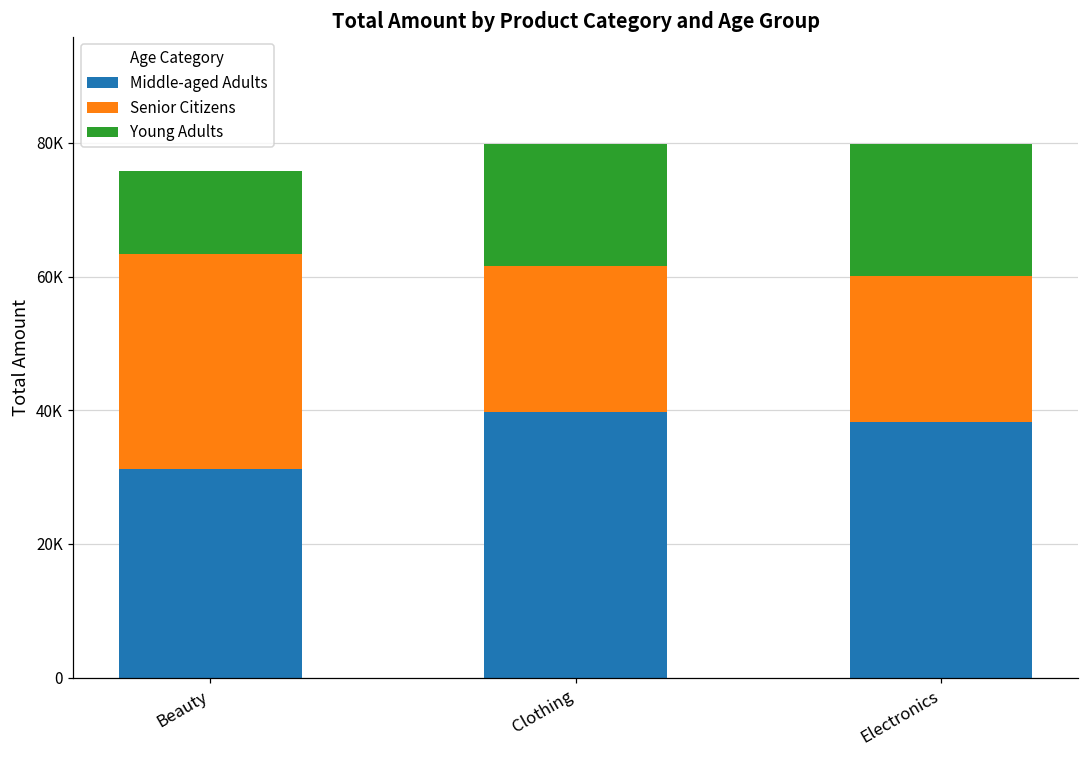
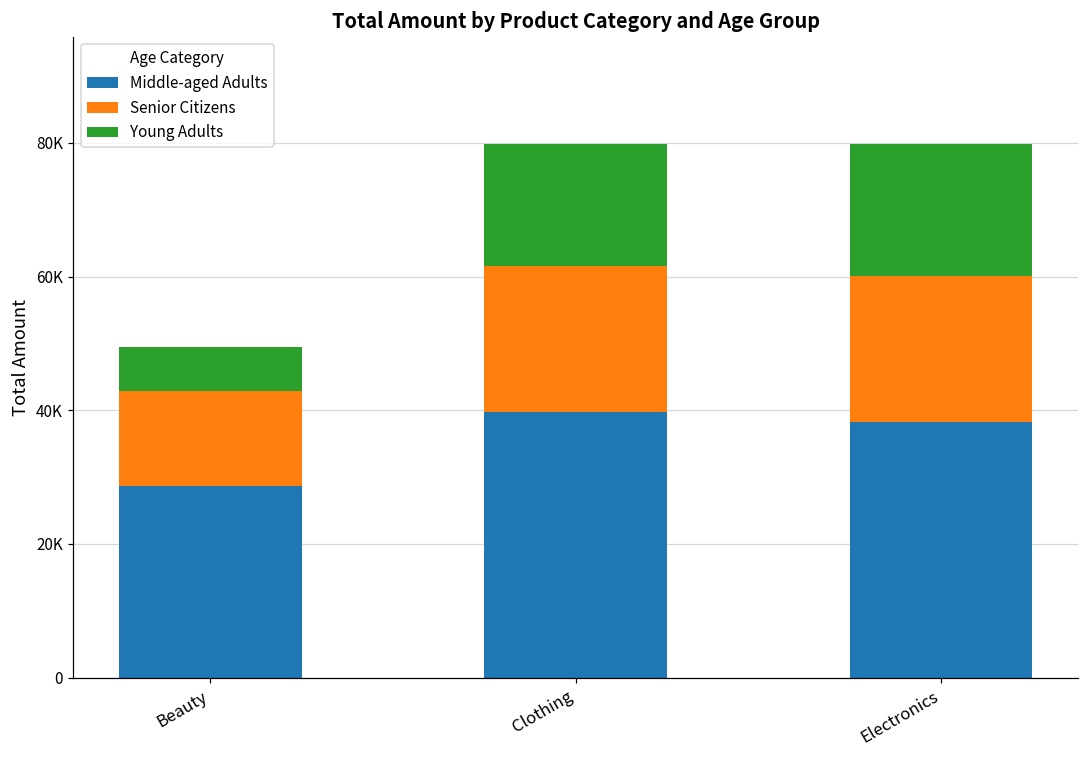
  {
    "Middle-aged Adults": {
-     "Beauty": 31000,
+     "Beauty": 29000,
      "Clothing": 40000,
      "Electronics": 38000
    },
    "Senior Citizens": {
-     "Beauty": 32000,
+     "Beauty": 14000,
      "Clothing": 22000,
      "Electronics": 22000
    },
    "Young Adults": {
-     "Beauty": 12000,
+     "Beauty": 7000,
      "Clothing": 18000,
      "Electronics": 20000
    }
  }
